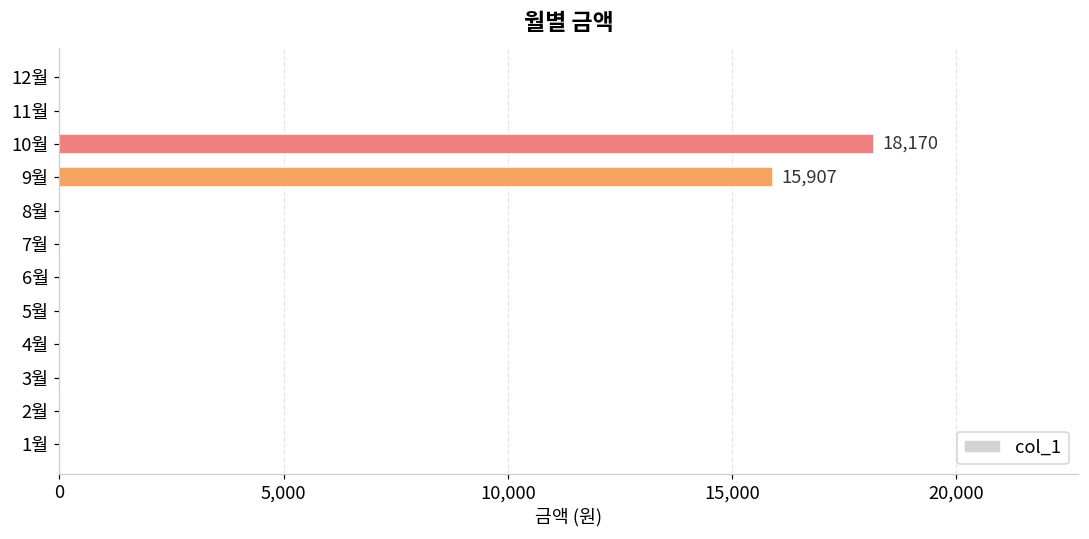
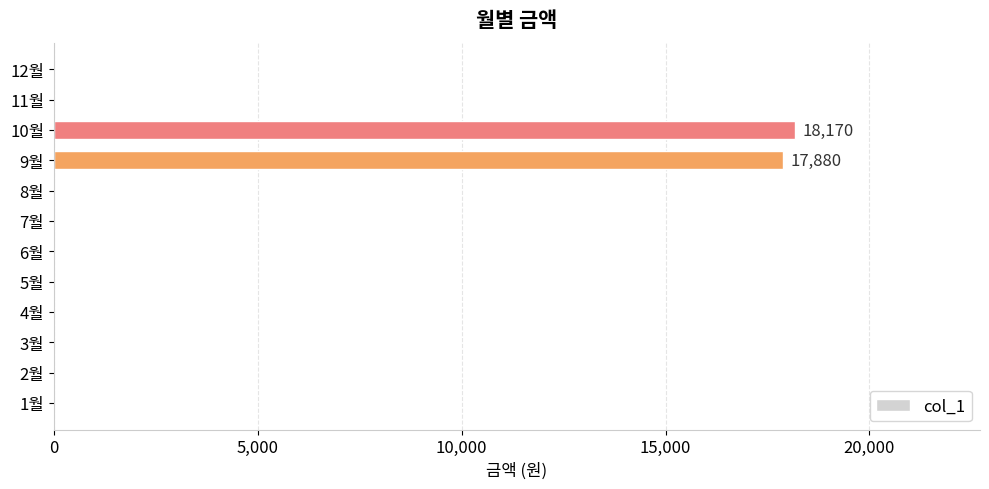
  {
    "10월": "18,170",
-   "9월": "15,907"
+   "9월": "17,880"
  }
